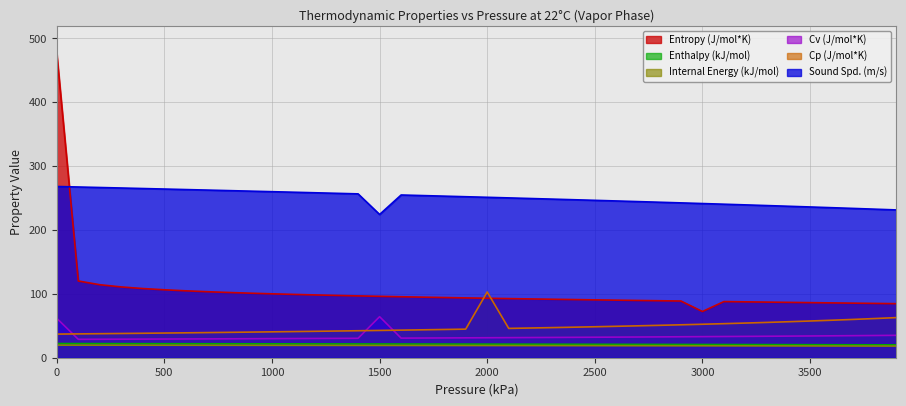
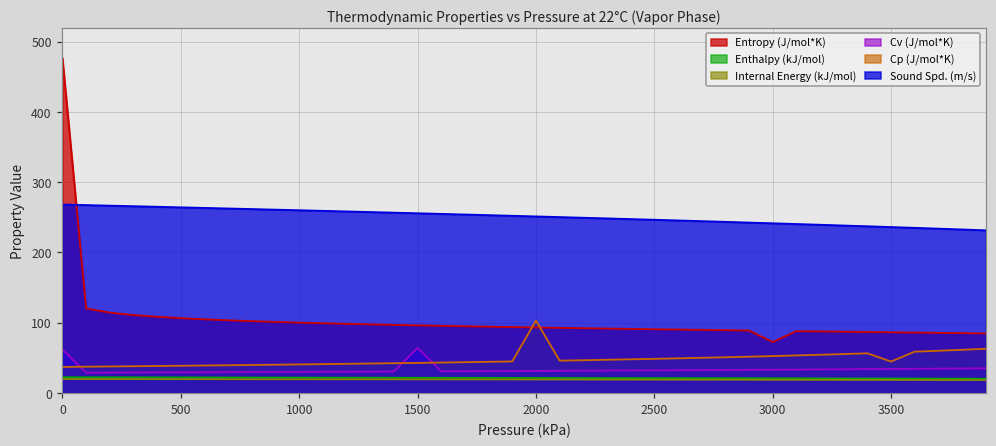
  {
    "Entropy (J/mol*K)": {
      "0": 480,
      "500": 110,
      "1000": 100,
      "1500": 100,
      "2000": 90,
      "2500": 90,
      "3000": 70,
      "3500": 90
    },
    "Cv (J/mol*K)": {
      "0": 60,
      "500": 30,
      "1000": 30,
      "1500": 60,
      "2000": 30,
      "2500": 30,
      "3000": 30,
      "3500": 30
    },
    "Cp (J/mol*K)": {
      "0": 40,
      "500": 40,
      "1000": 40,
      "1500": 40,
      "2000": 100,
      "2500": 50,
      "3000": 50,
-     "3500": 60
+     "3500": 40
    },
    "Sound Spd. (m/s)": {
      "0": 270,
      "500": 260,
      "1000": 260,
-     "1500": 220,
+     "1500": 260,
      "2000": 250,
      "2500": 250,
      "3000": 240,
      "3500": 240
    }
  }
